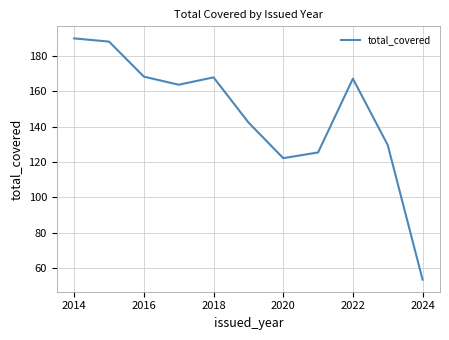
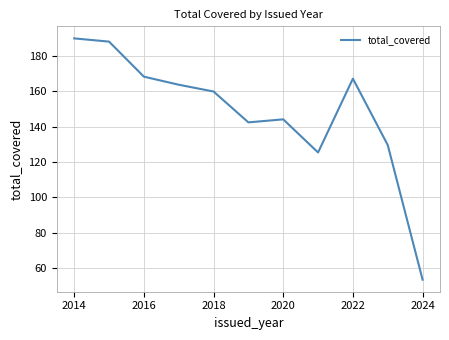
  {
    "2014": 190,
    "2016": 168,
-   "2018": 168,
-   "2020": 122,
+   "2018": 160,
+   "2020": 144,
    "2022": 167,
    "2024": 53
  }
